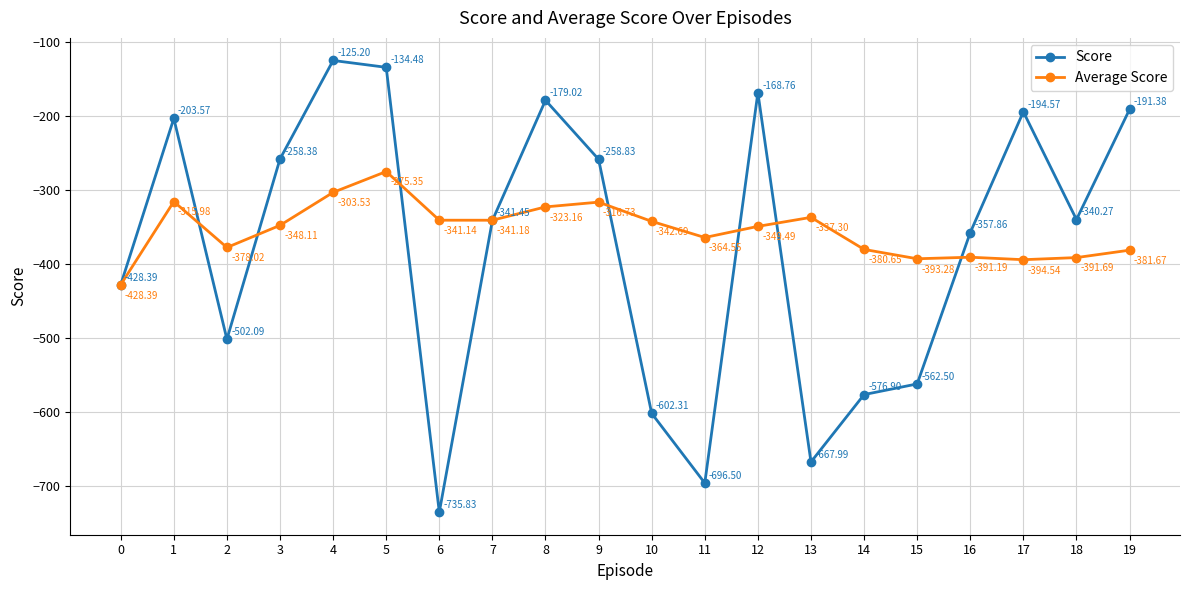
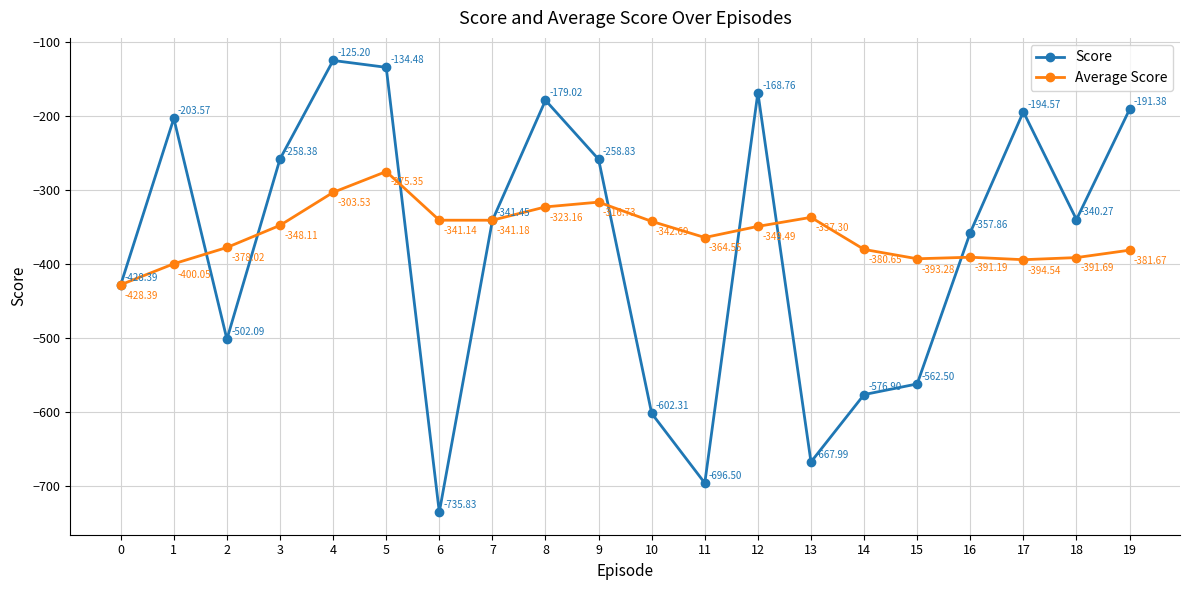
  {
    "Score": {
      "1": -203.57,
      "2": -502.09,
      "3": -258.38,
      "4": -125.20,
      "5": -134.48,
      "6": -735.83,
      "8": -179.02,
      "9": -258.83,
      "10": -602.31,
      "11": -696.50,
      "12": -168.76,
      "13": -667.99,
      "14": -576.90,
      "15": -562.50,
      "16": -357.86,
      "17": -194.57,
      "18": -340.27,
      "19": -191.38
    },
    "Average Score": {
-     "1": -315.98,
+     "1": -400.05,
      "2": -378.02,
      "3": -348.11,
      "4": -303.53,
      "5": -275.35,
      "6": -341.14,
      "8": -323.16,
      "9": -316.73,
      "10": -342.69,
      "11": -364.55,
      "12": -349.49,
      "13": -337.30,
      "14": -380.65,
      "15": -393.28,
      "16": -391.19,
      "17": -394.54,
      "18": -391.69,
      "19": -381.67
    }
  }
